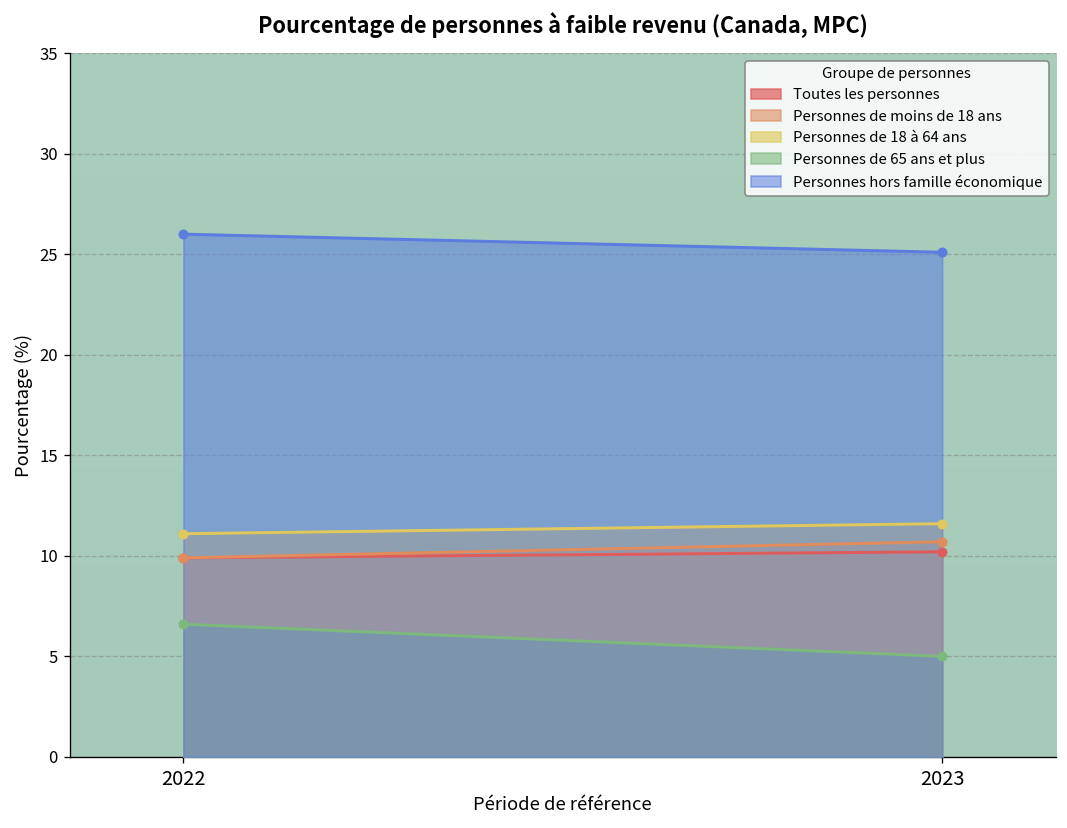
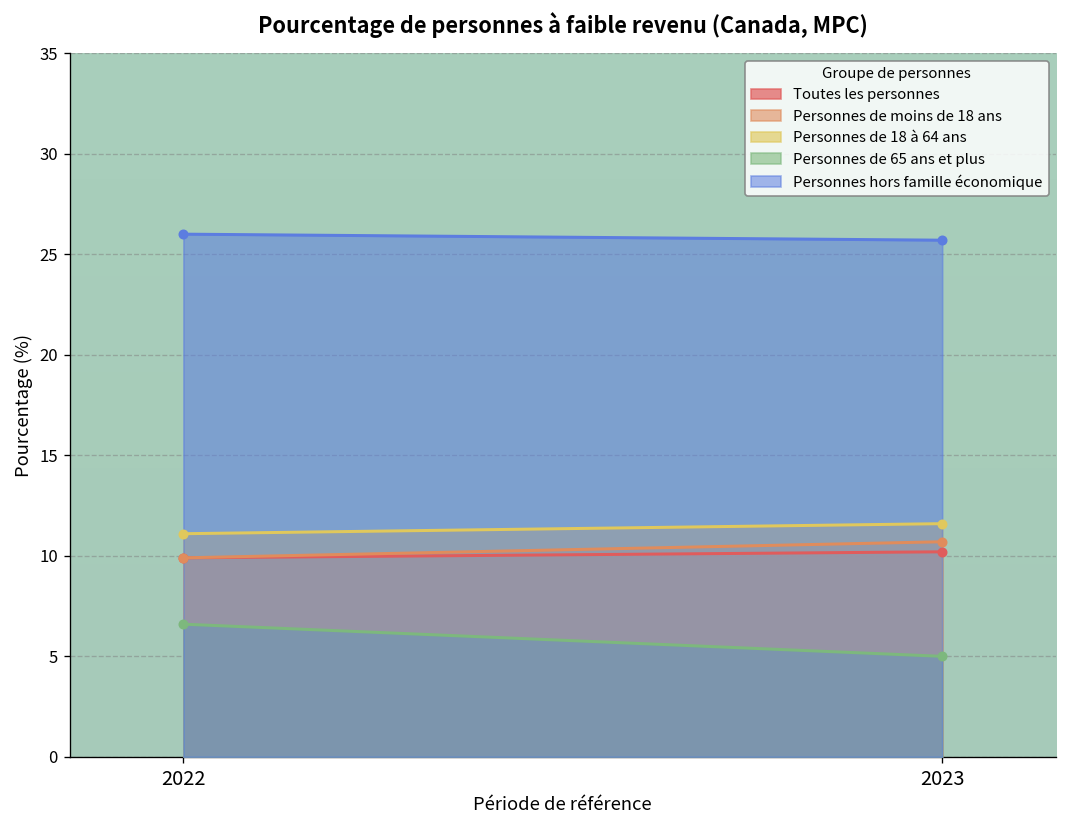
  {
    "Personnes de 65 ans et plus": {
      "2022": 6.6,
      "2023": 5.0
    },
    "Personnes hors famille économique": {
      "2022": 26.0,
-     "2023": 25.1
+     "2023": 25.7
    }
  }
